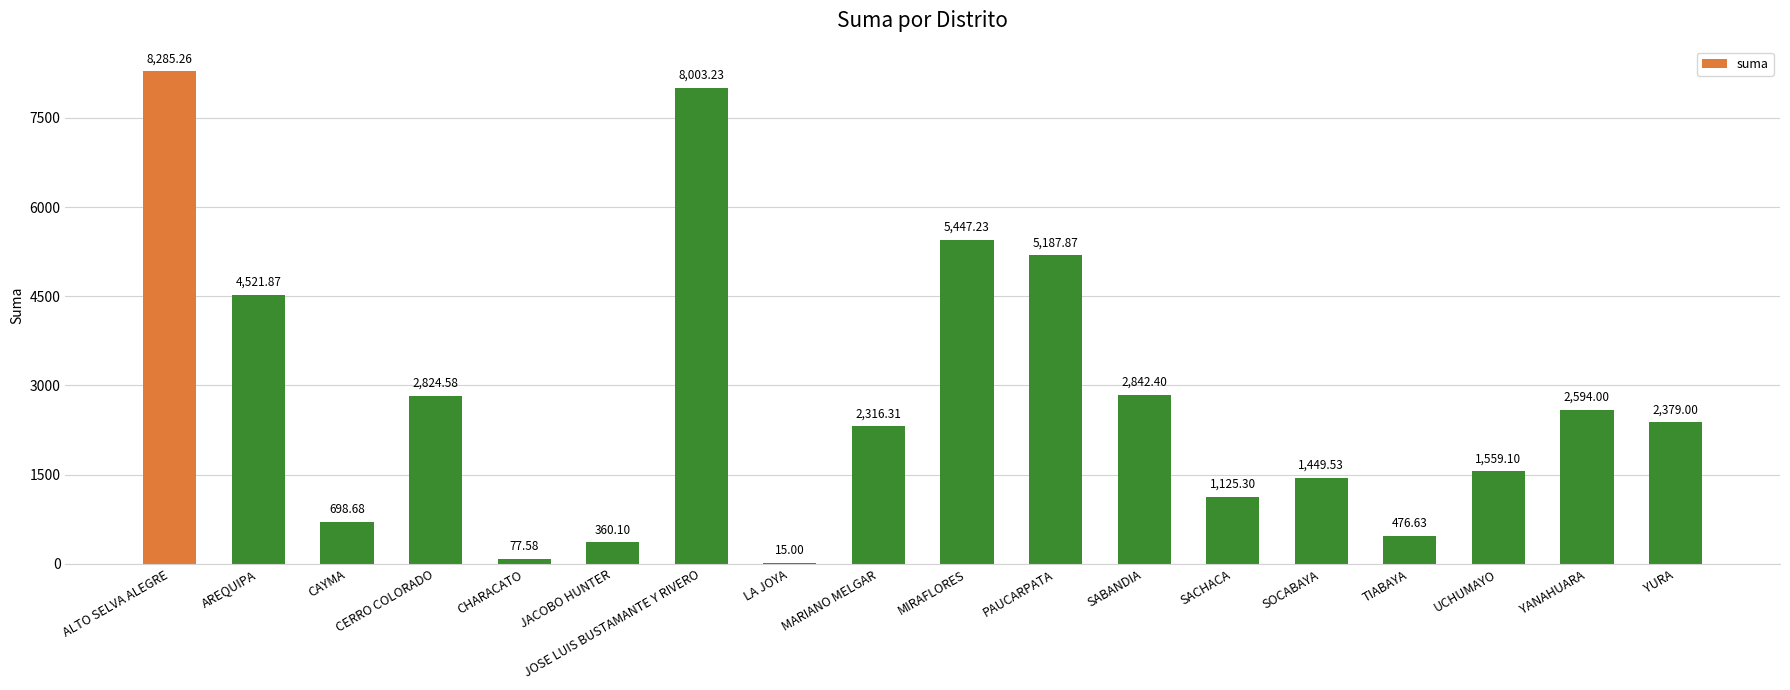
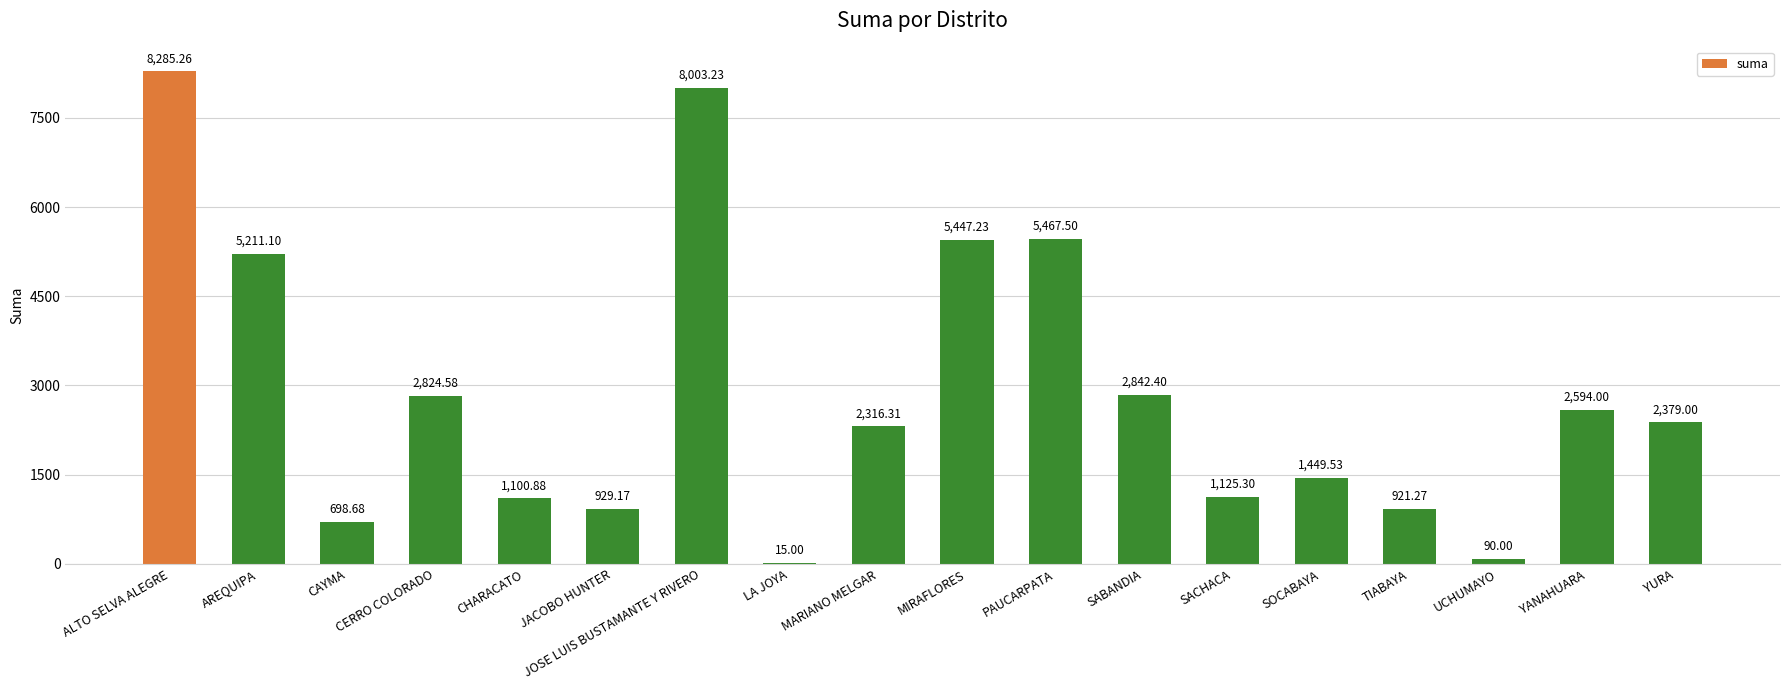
  {
    "ALTO SELVA ALEGRE": "8,285.26",
-   "AREQUIPA": "4,521.87",
+   "AREQUIPA": "5,211.10",
    "CAYMA": "698.68",
    "CERRO COLORADO": "2,824.58",
-   "CHARACATO": "77.58",
-   "JACOBO HUNTER": "360.10",
+   "CHARACATO": "1,100.88",
+   "JACOBO HUNTER": "929.17",
    "JOSE LUIS BUSTAMANTE Y RIVERO": "8,003.23",
    "LA JOYA": "15.00",
    "MARIANO MELGAR": "2,316.31",
    "MIRAFLORES": "5,447.23",
-   "PAUCARPATA": "5,187.87",
+   "PAUCARPATA": "5,467.50",
    "SABANDIA": "2,842.40",
    "SACHACA": "1,125.30",
    "SOCABAYA": "1,449.53",
-   "TIABAYA": "476.63",
-   "UCHUMAYO": "1,559.10",
+   "TIABAYA": "921.27",
+   "UCHUMAYO": "90.00",
    "YANAHUARA": "2,594.00",
    "YURA": "2,379.00"
  }
